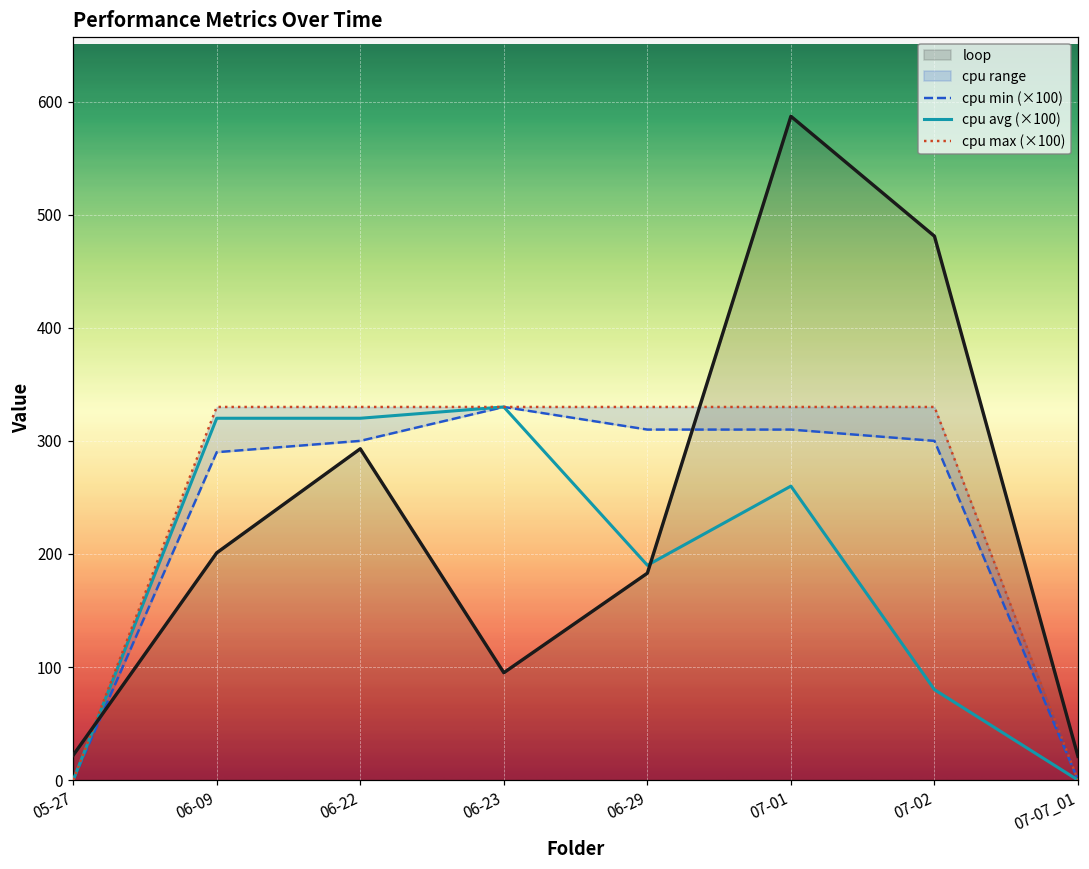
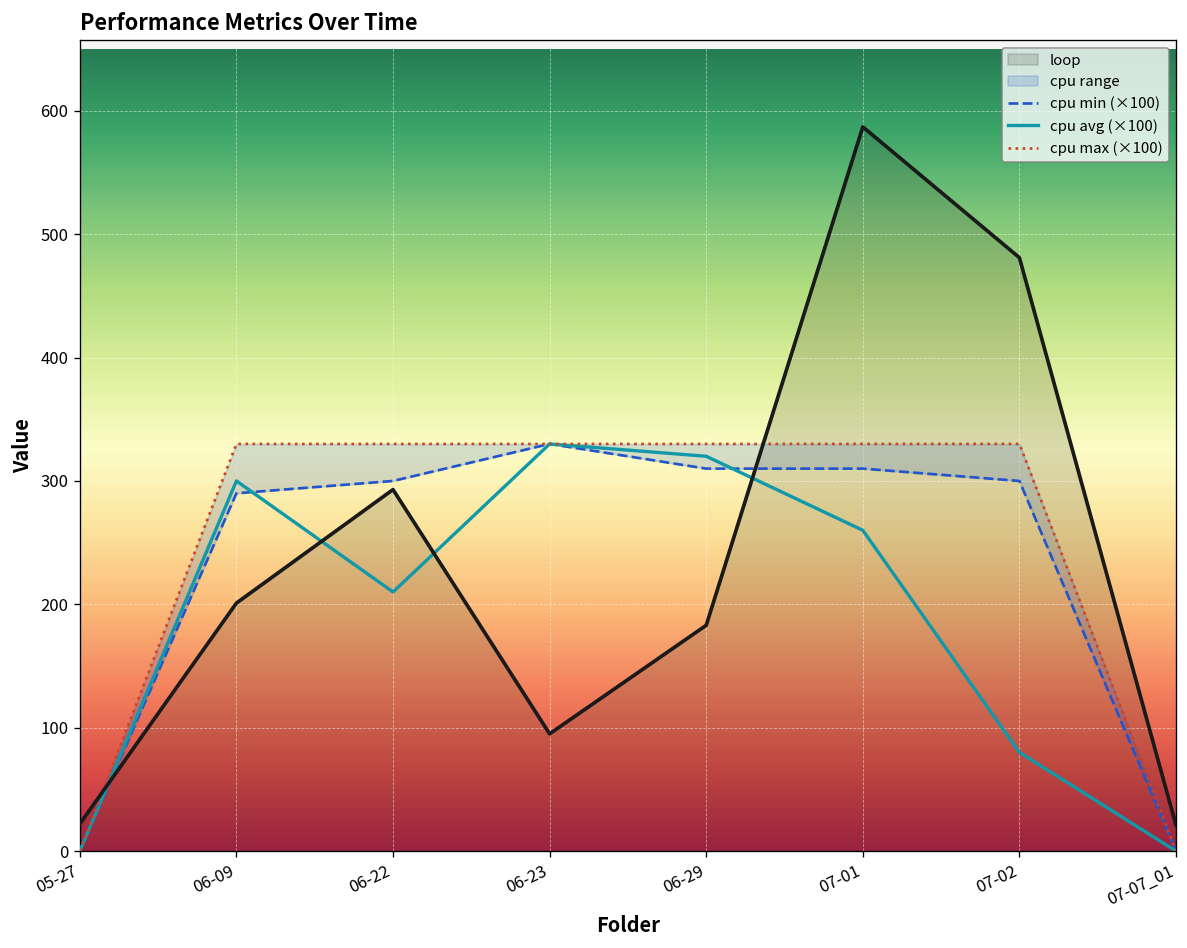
  {
    "cpu avg (×100)": {
-     "06-09": 320,
-     "06-22": 320,
-     "06-29": 190,
+     "06-09": 300,
+     "06-22": 210,
+     "06-29": 320,
      "07-01": 260,
      "07-02": 80
    }
  }
